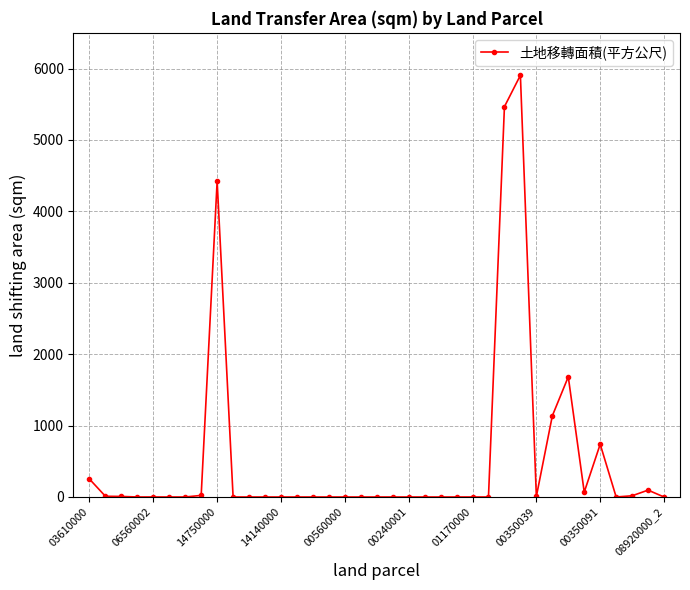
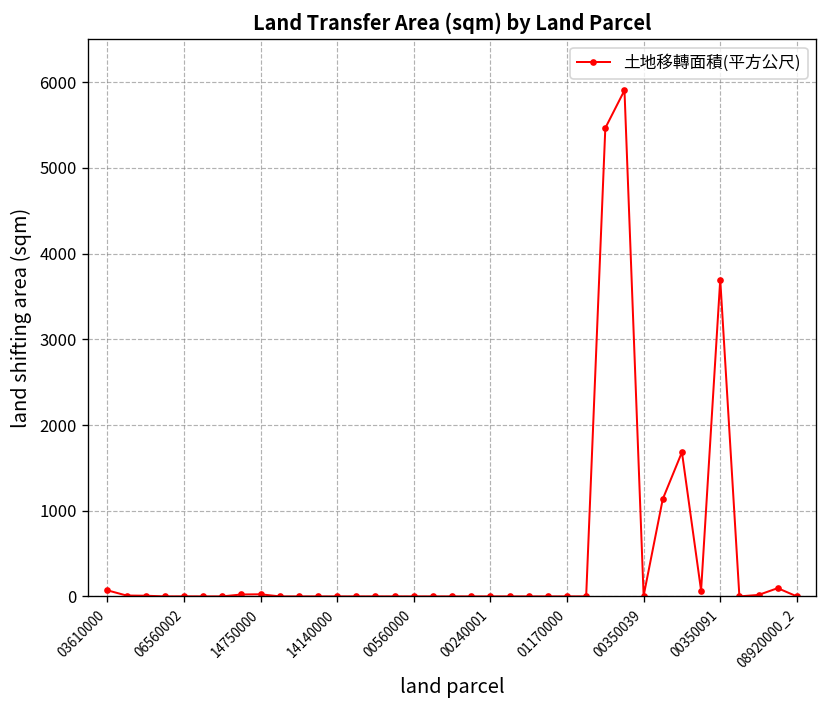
  {
-   "03610000": 300,
+   "03610000": 100,
    "06560002": 0,
-   "14750000": 4400,
+   "14750000": 0,
    "14140000": 0,
    "00560000": 0,
    "00240001": 0,
    "01170000": 0,
    "00350039": 0,
-   "00350091": 700,
+   "00350091": 3700,
    "08920000_2": 0
  }
